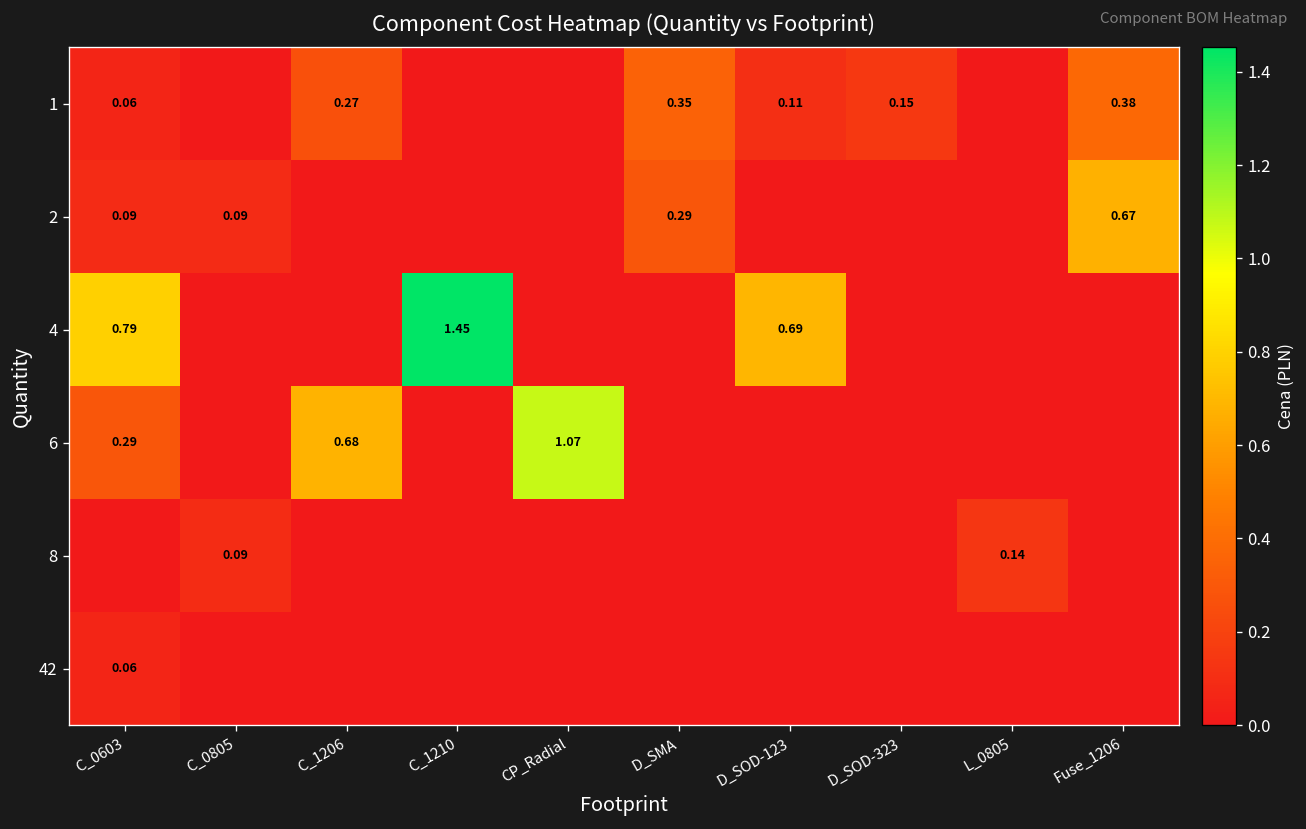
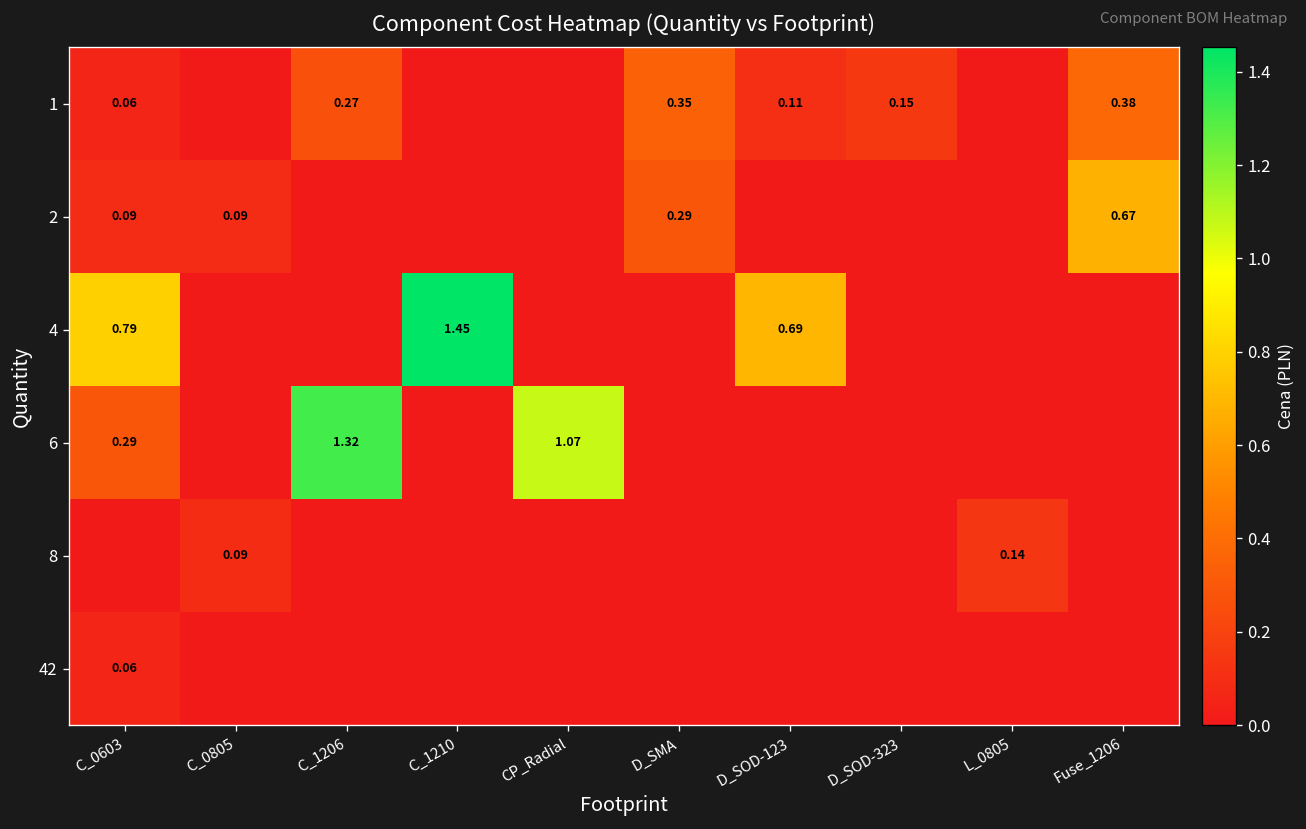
  {
    "1": {
      "C_0603": 0.06,
      "C_1206": 0.27,
      "D_SMA": 0.35,
      "D_SOD-123": 0.11,
      "D_SOD-323": 0.15,
      "Fuse_1206": 0.38
    },
    "2": {
      "C_0603": 0.09,
      "C_0805": 0.09,
      "D_SMA": 0.29,
      "Fuse_1206": 0.67
    },
    "4": {
      "C_0603": 0.79,
      "C_1210": 1.45,
      "D_SOD-123": 0.69
    },
    "6": {
      "C_0603": 0.29,
-     "C_1206": 0.68,
+     "C_1206": 1.32,
      "CP_Radial": 1.07
    },
    "8": {
      "C_0805": 0.09,
      "L_0805": 0.14
    },
    "42": {
      "C_0603": 0.06
    }
  }
